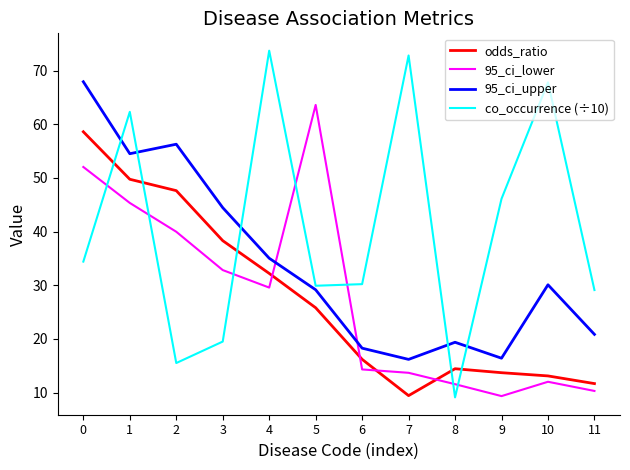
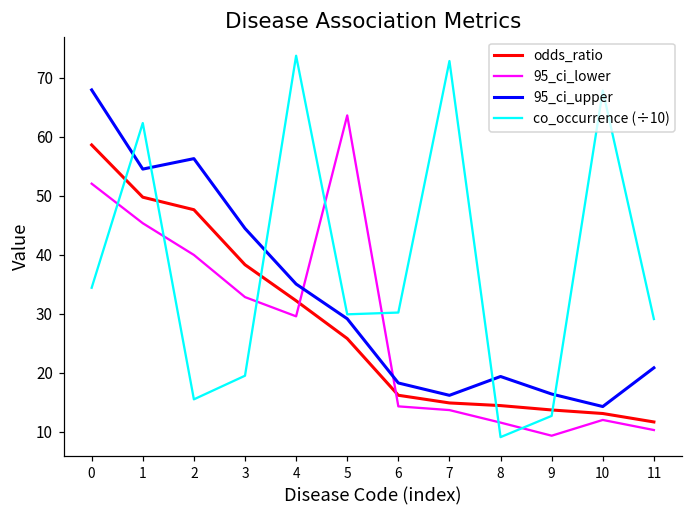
  {
    "odds_ratio": {
      "0": 59,
      "1": 50,
      "2": 48,
      "3": 38,
      "4": 32,
      "5": 26,
      "6": 16,
-     "7": 9,
+     "7": 15,
      "8": 14,
      "9": 14,
      "10": 13,
      "11": 12
    },
    "95_ci_lower": {
      "0": 52,
      "1": 45,
      "2": 40,
      "3": 33,
      "4": 30,
      "5": 64,
      "6": 14,
      "7": 14,
      "8": 12,
      "9": 9,
      "10": 12,
      "11": 10
    },
    "95_ci_upper": {
      "0": 68,
      "1": 55,
      "2": 56,
      "3": 44,
      "4": 35,
      "5": 29,
      "6": 18,
      "7": 16,
      "8": 19,
      "9": 16,
-     "10": 30,
+     "10": 14,
      "11": 21
    },
    "co_occurrence (÷10)": {
      "0": 34,
      "1": 62,
      "2": 16,
      "3": 20,
      "4": 74,
      "5": 30,
      "6": 30,
      "7": 73,
      "8": 9,
-     "9": 46,
+     "9": 13,
      "11": 29
    }
  }
